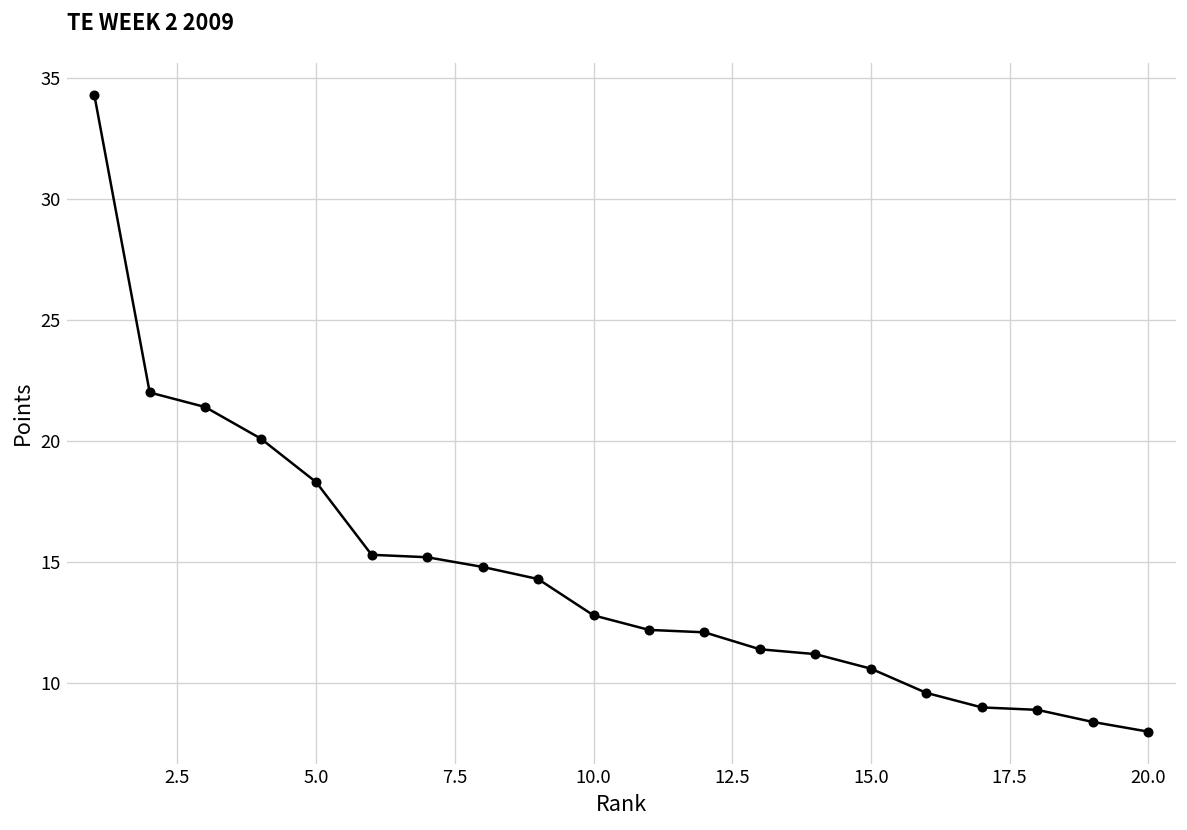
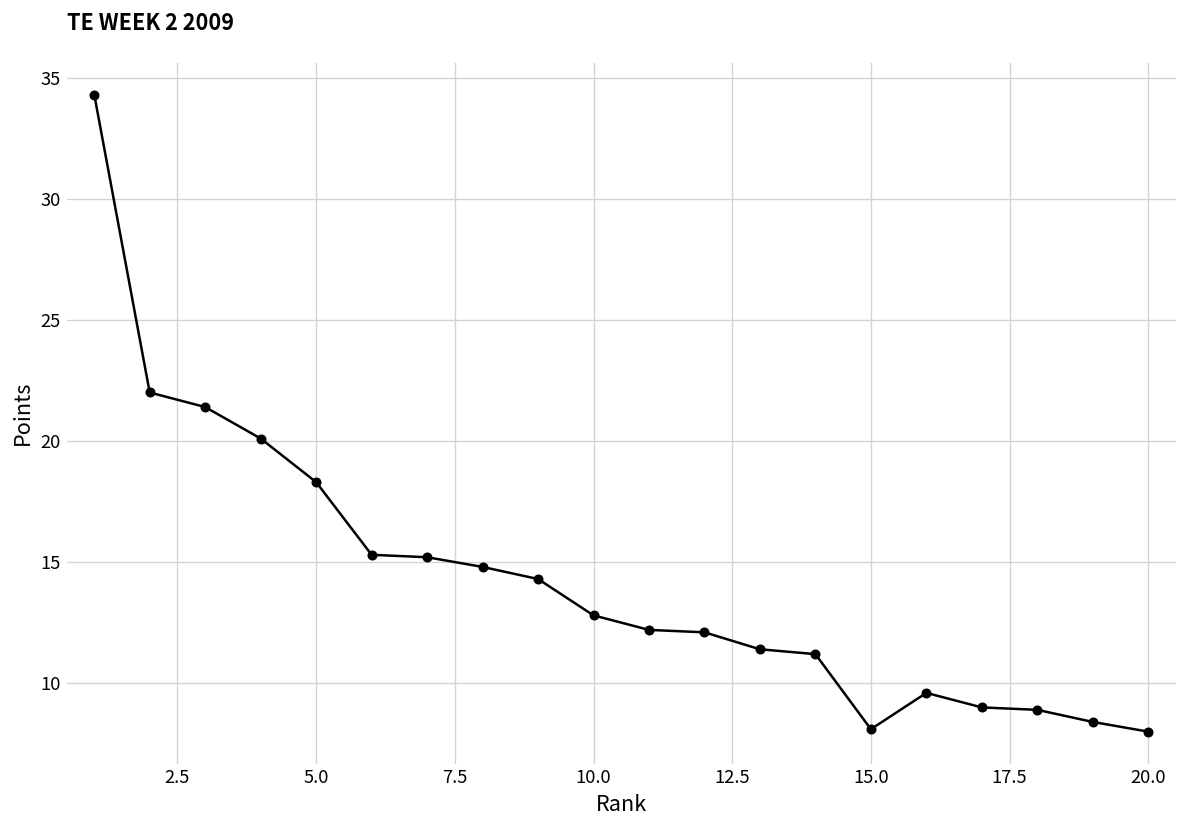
  {
    "5.0": 18.3,
    "10.0": 12.8,
-   "15.0": 10.6,
+   "15.0": 8.1,
    "20.0": 8.0
  }
